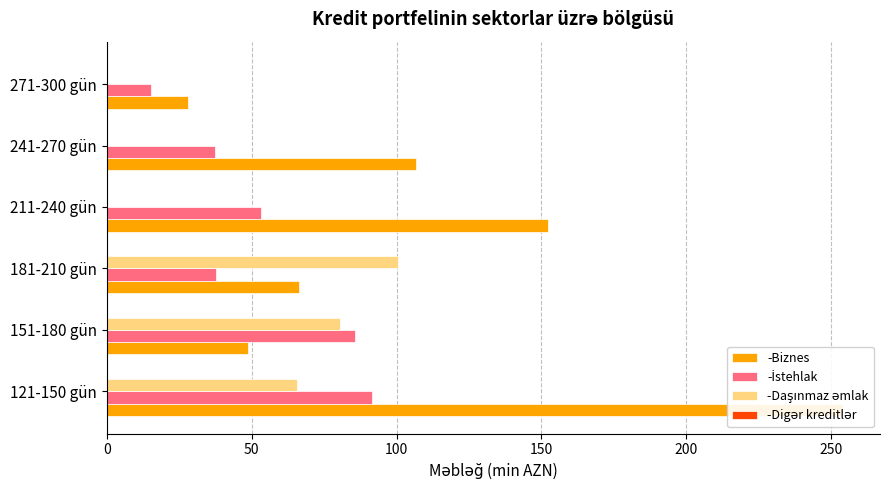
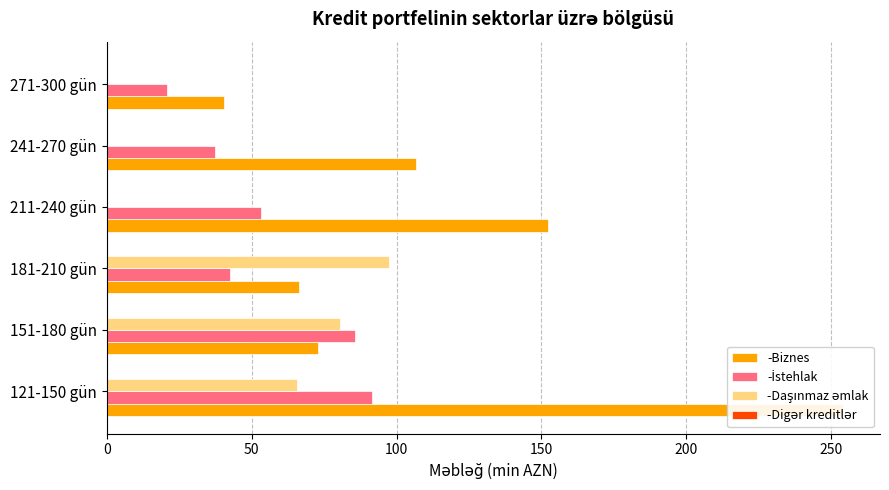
  {
    "-Biznes": {
-     "271-300 gün": 28,
+     "271-300 gün": 40,
      "241-270 gün": 107,
      "211-240 gün": 152,
      "181-210 gün": 66,
-     "151-180 gün": 49
+     "151-180 gün": 73
    },
    "-İstehlak": {
-     "271-300 gün": 15,
+     "271-300 gün": 21,
      "241-270 gün": 37,
      "211-240 gün": 53,
-     "181-210 gün": 38,
+     "181-210 gün": 42,
      "151-180 gün": 86,
      "121-150 gün": 92
    },
    "-Daşınmaz əmlak": {
      "271-300 gün": 0,
      "241-270 gün": 0,
      "211-240 gün": 0,
-     "181-210 gün": 100,
+     "181-210 gün": 98,
      "151-180 gün": 80,
      "121-150 gün": 66
    },
    "-Digər kreditlər": {
      "271-300 gün": 0,
      "241-270 gün": 0,
      "211-240 gün": 0,
      "181-210 gün": 0,
      "151-180 gün": 0,
      "121-150 gün": 0
    }
  }
